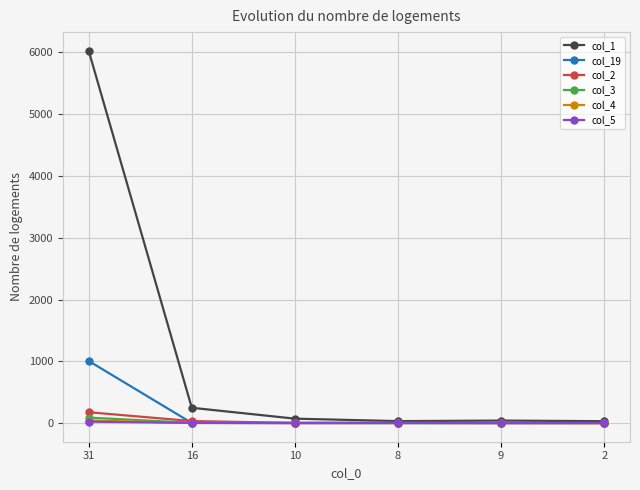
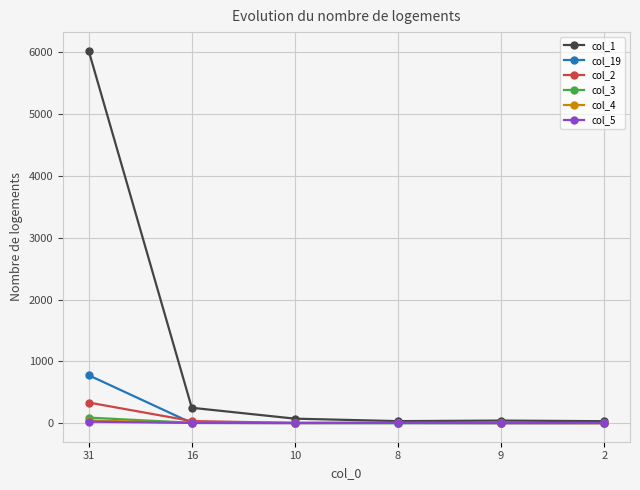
  {
    "col_1": {
      "31": 6000,
      "16": 200,
      "10": 100
    },
    "col_19": {
-     "31": 1000
+     "31": 800
    },
    "col_2": {
-     "31": 200
+     "31": 300
    },
    "col_3": {
      "31": 100
    }
  }
